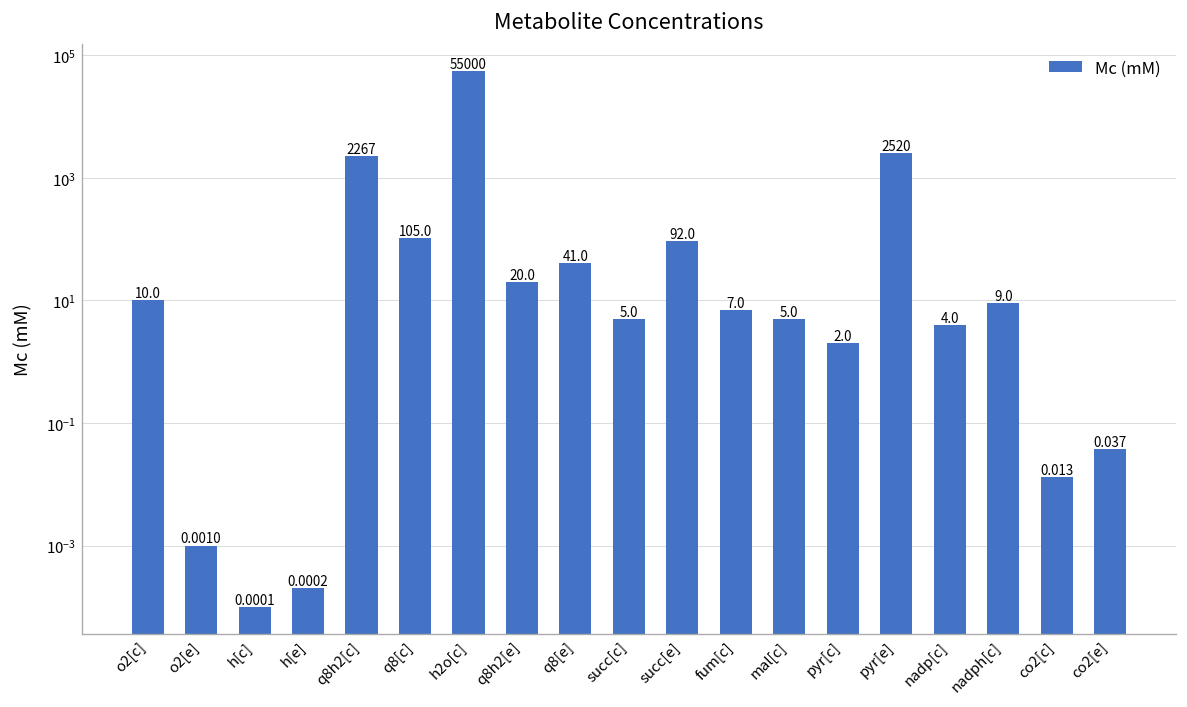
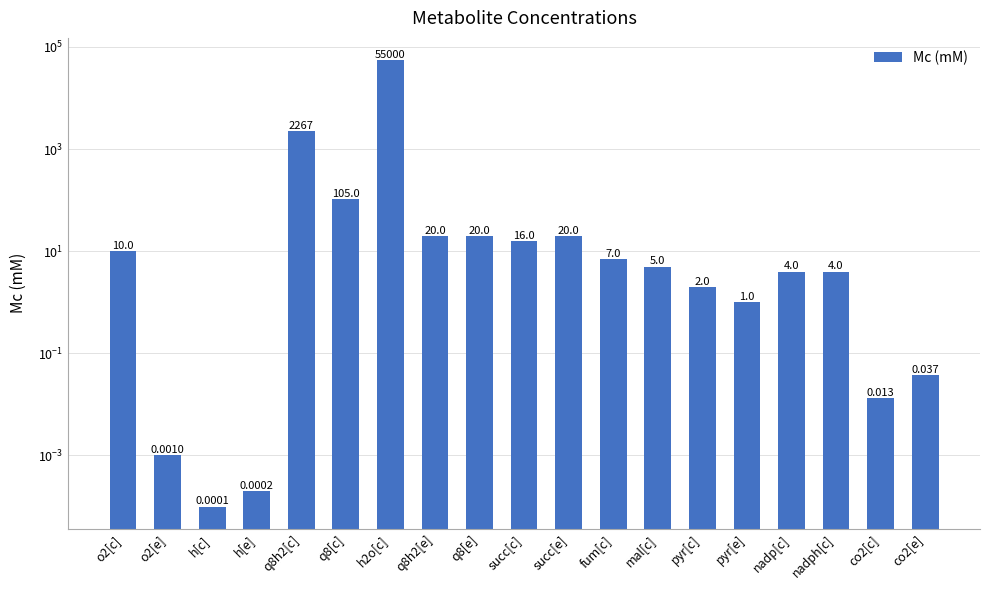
  {
    "o2[c]": 10.0,
    "o2[e]": 0.0010,
    "h[c]": 0.0001,
    "h[e]": 0.0002,
    "q8h2[c]": 2267,
    "q8[c]": 105.0,
    "h2o[c]": 55000,
    "q8h2[e]": 20.0,
-   "q8[e]": 41.0,
-   "succ[c]": 5.0,
-   "succ[e]": 92.0,
+   "q8[e]": 20.0,
+   "succ[c]": 16.0,
+   "succ[e]": 20.0,
    "fum[c]": 7.0,
    "mal[c]": 5.0,
    "pyr[c]": 2.0,
-   "pyr[e]": 2520,
+   "pyr[e]": 1.0,
    "nadp[c]": 4.0,
-   "nadph[c]": 9.0,
+   "nadph[c]": 4.0,
    "co2[c]": 0.013,
    "co2[e]": 0.037
  }
